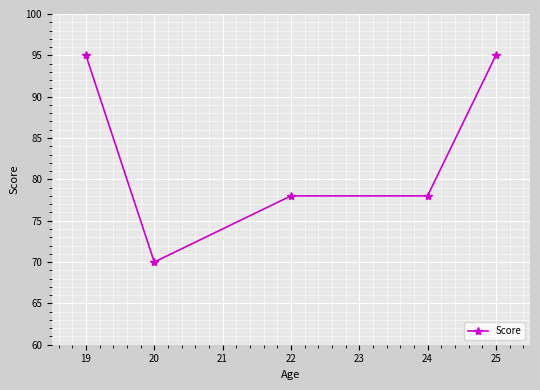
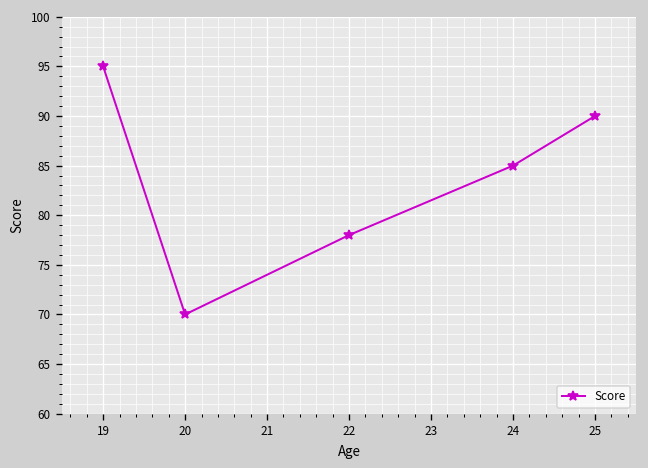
  {
    "19": 95,
    "20": 70,
    "22": 78,
-   "24": 78,
-   "25": 95
+   "24": 85,
+   "25": 90
  }
